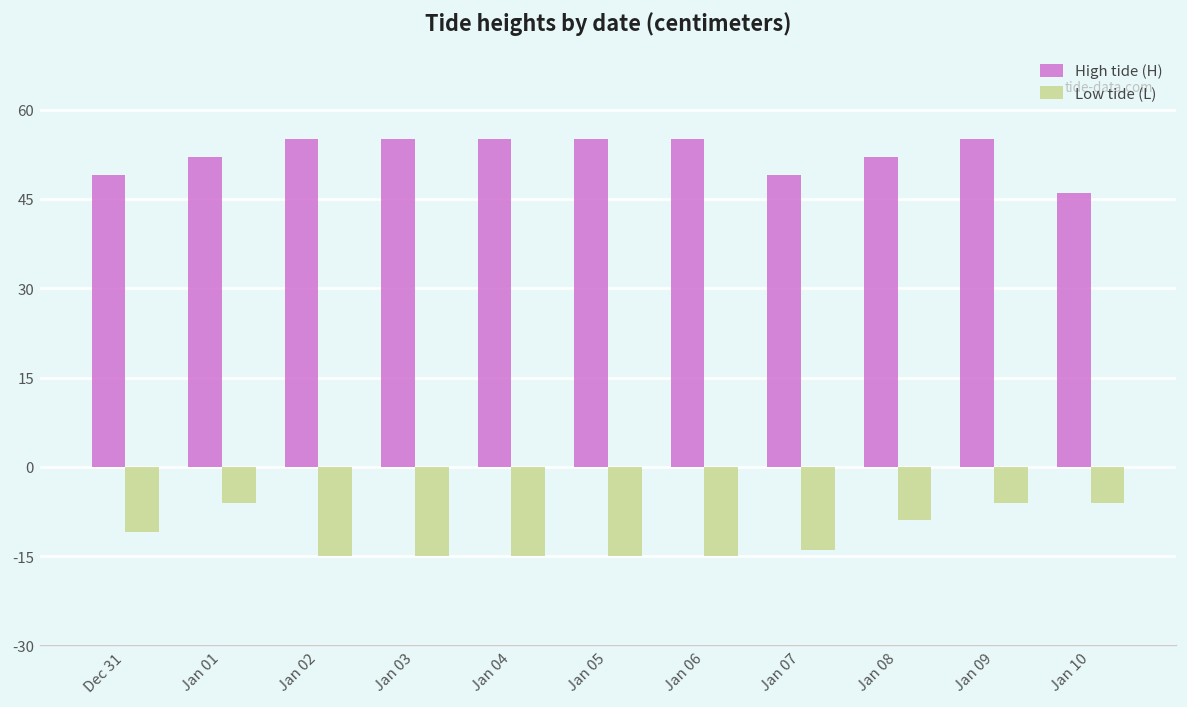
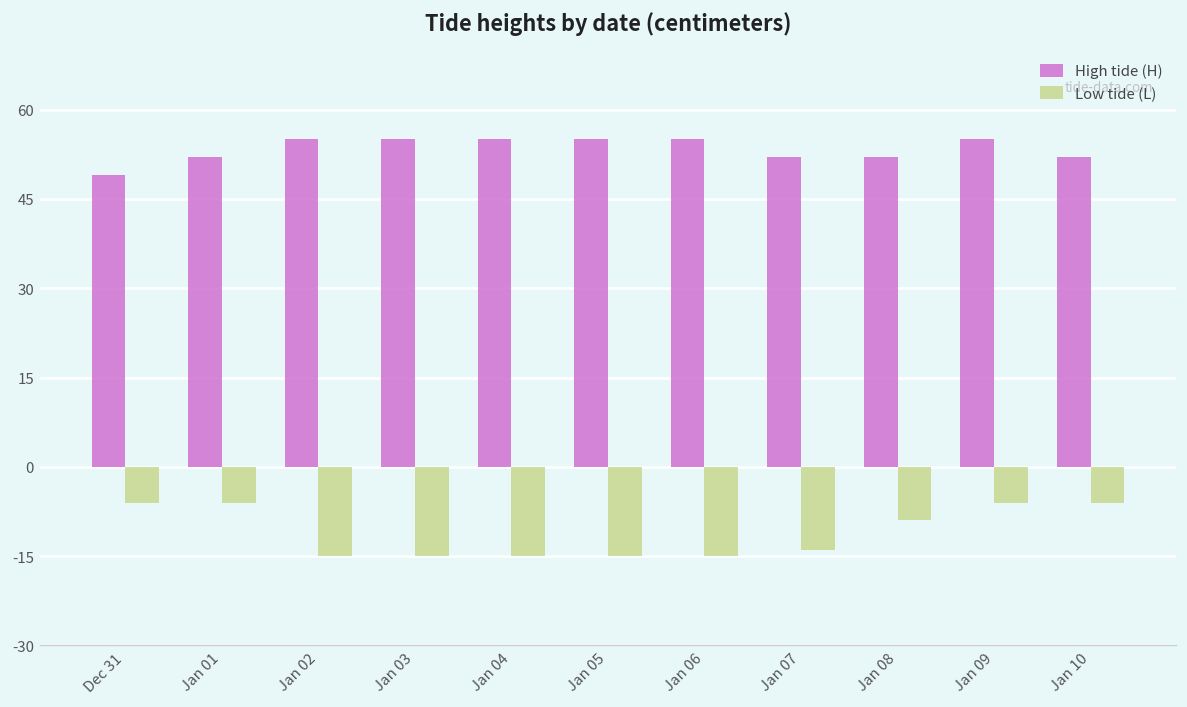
  {
    "High tide (H)": {
      "Dec 31": 49,
      "Jan 01": 52,
      "Jan 02": 55,
      "Jan 03": 55,
      "Jan 04": 55,
      "Jan 05": 55,
      "Jan 06": 55,
-     "Jan 07": 49,
+     "Jan 07": 52,
      "Jan 08": 52,
      "Jan 09": 55,
-     "Jan 10": 46
+     "Jan 10": 52
    },
    "Low tide (L)": {
-     "Dec 31": -11,
+     "Dec 31": -6,
      "Jan 01": -6,
      "Jan 02": -15,
      "Jan 03": -15,
      "Jan 04": -15,
      "Jan 05": -15,
      "Jan 06": -15,
      "Jan 07": -14,
      "Jan 08": -9,
      "Jan 09": -6,
      "Jan 10": -6
    }
  }
